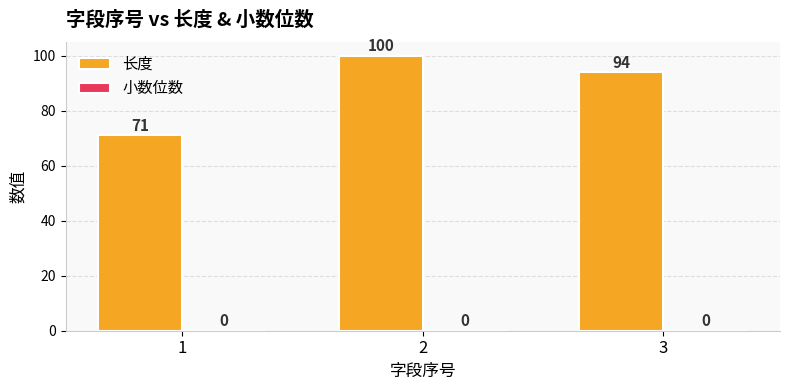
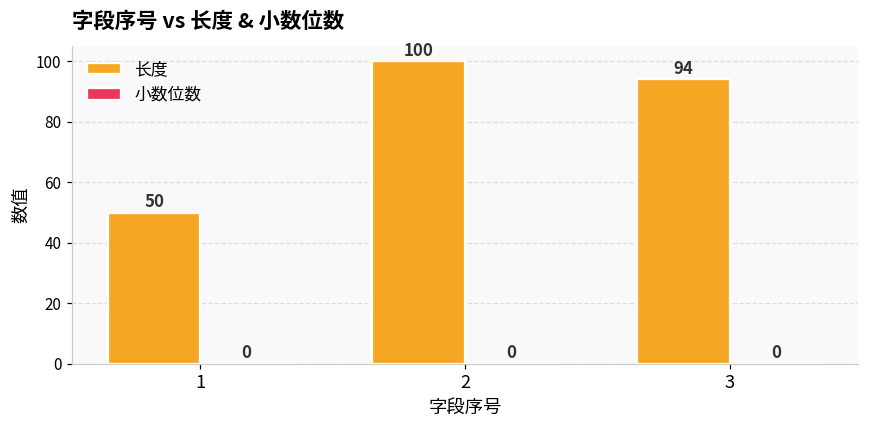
  {
    "长度": {
-     "1": 71,
+     "1": 50,
      "2": 100,
      "3": 94
    },
    "小数位数": {
      "1": 0,
      "2": 0,
      "3": 0
    }
  }
